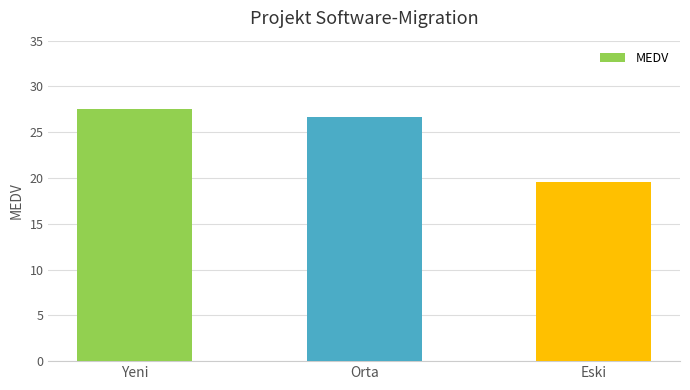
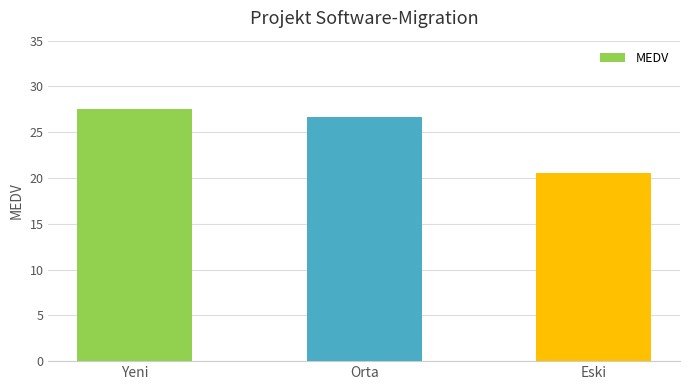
  {
    "Yeni": 27,
    "Orta": 27,
-   "Eski": 20
+   "Eski": 21
  }
